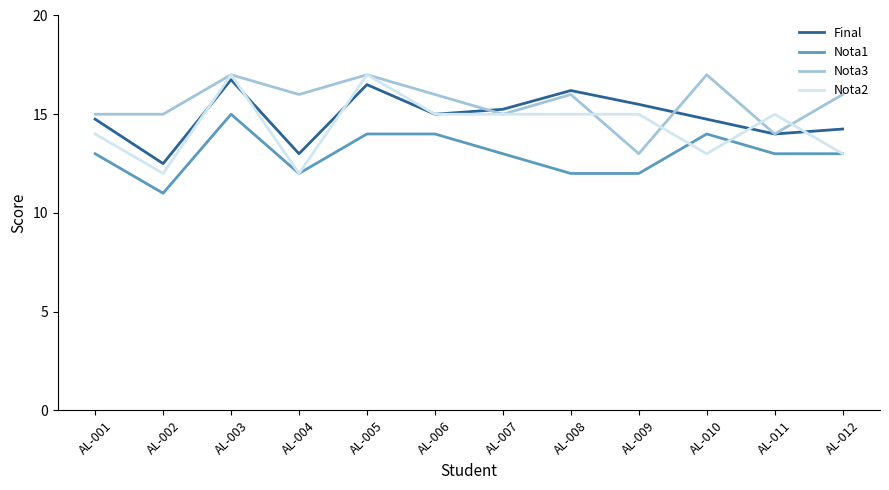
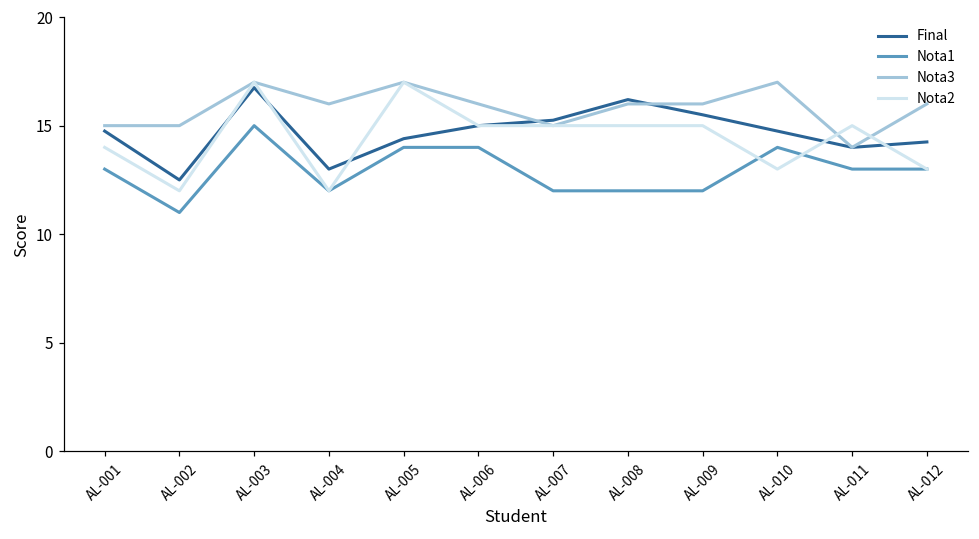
  {
    "Final": {
      "AL-001": 14.8,
      "AL-002": 12.5,
      "AL-003": 16.8,
      "AL-004": 13.0,
-     "AL-005": 16.5,
+     "AL-005": 14.4,
      "AL-007": 15.3,
      "AL-008": 16.2,
      "AL-009": 15.5,
      "AL-010": 14.8,
      "AL-012": 14.3
    },
    "Nota1": {
      "AL-001": 13,
      "AL-002": 11,
      "AL-003": 15,
      "AL-005": 14,
      "AL-006": 14,
-     "AL-007": 13,
+     "AL-007": 12,
      "AL-008": 12,
      "AL-009": 12,
      "AL-010": 14,
      "AL-011": 13
    },
    "Nota3": {
      "AL-001": 15,
      "AL-002": 15,
      "AL-004": 16,
      "AL-006": 16,
      "AL-008": 16,
-     "AL-009": 13,
+     "AL-009": 16,
      "AL-010": 17,
      "AL-012": 16
    },
    "Nota2": {
      "AL-001": 14.0,
      "AL-002": 12.0,
      "AL-008": 15.0,
      "AL-009": 15.0,
      "AL-010": 13.0,
      "AL-011": 15.0
    }
  }
